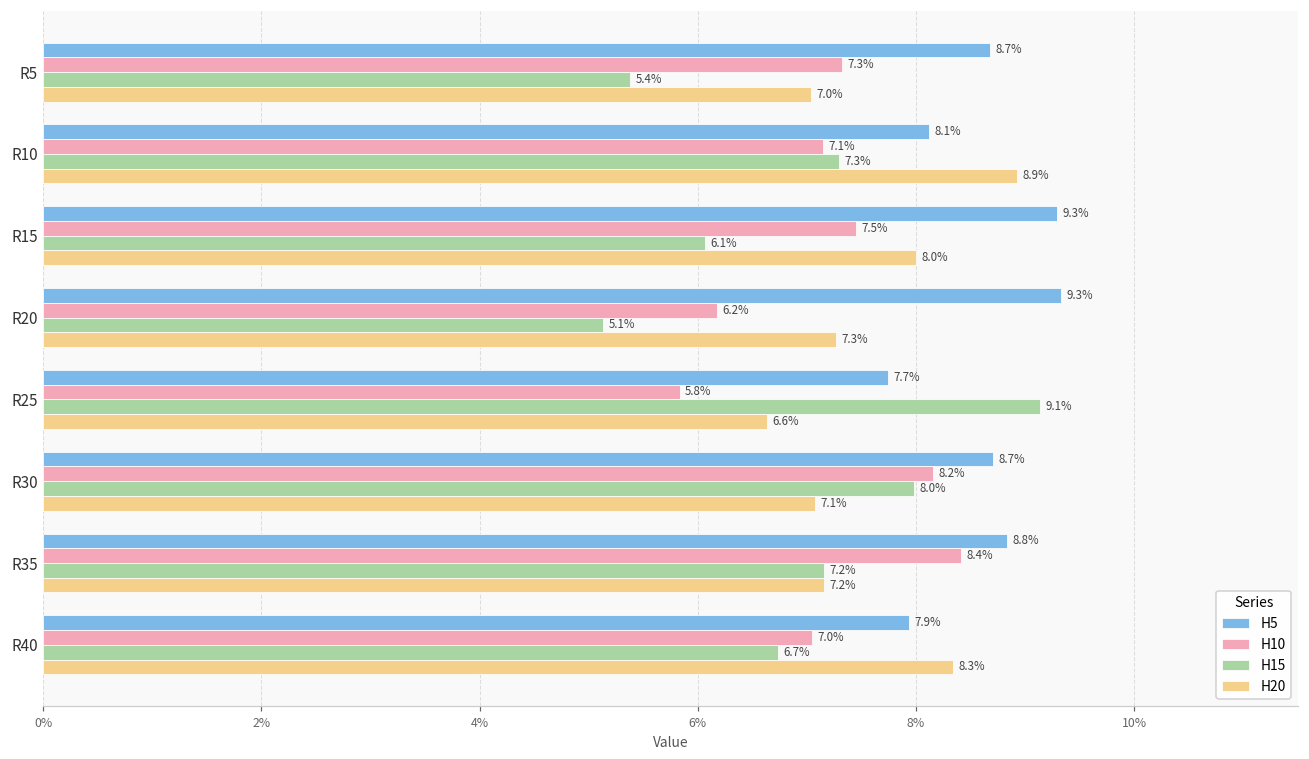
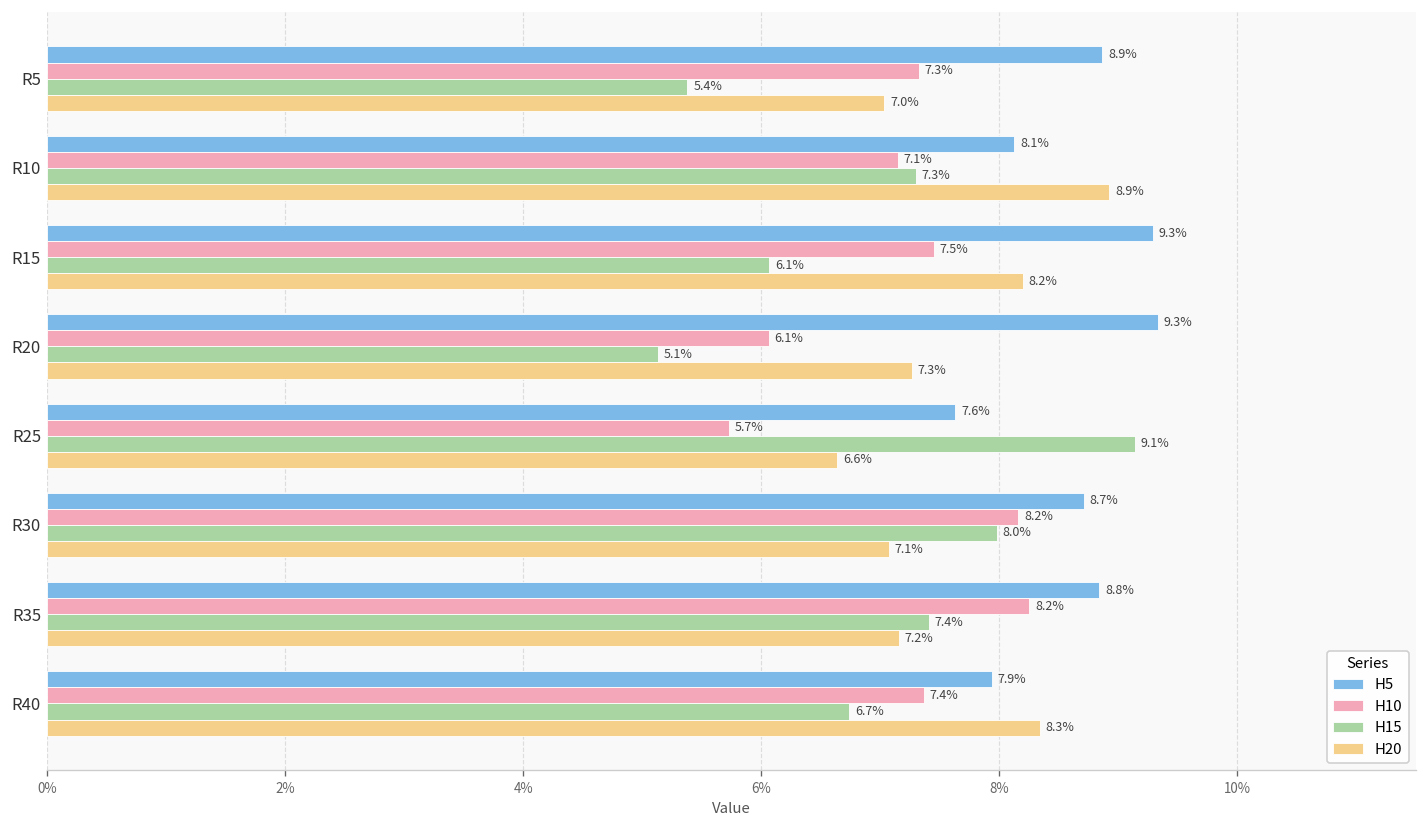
  {
    "H5": {
-     "R5": "8.7%",
+     "R5": "8.9%",
      "R10": "8.1%",
      "R15": "9.3%",
      "R20": "9.3%",
-     "R25": "7.7%",
+     "R25": "7.6%",
      "R30": "8.7%",
      "R35": "8.8%",
      "R40": "7.9%"
    },
    "H10": {
      "R5": "7.3%",
      "R10": "7.1%",
      "R15": "7.5%",
-     "R20": "6.2%",
-     "R25": "5.8%",
+     "R20": "6.1%",
+     "R25": "5.7%",
      "R30": "8.2%",
-     "R35": "8.4%",
-     "R40": "7.0%"
+     "R35": "8.2%",
+     "R40": "7.4%"
    },
    "H15": {
      "R5": "5.4%",
      "R10": "7.3%",
      "R15": "6.1%",
      "R20": "5.1%",
      "R25": "9.1%",
      "R30": "8.0%",
-     "R35": "7.2%",
+     "R35": "7.4%",
      "R40": "6.7%"
    },
    "H20": {
      "R5": "7.0%",
      "R10": "8.9%",
-     "R15": "8.0%",
+     "R15": "8.2%",
      "R20": "7.3%",
      "R25": "6.6%",
      "R30": "7.1%",
      "R35": "7.2%",
      "R40": "8.3%"
    }
  }
